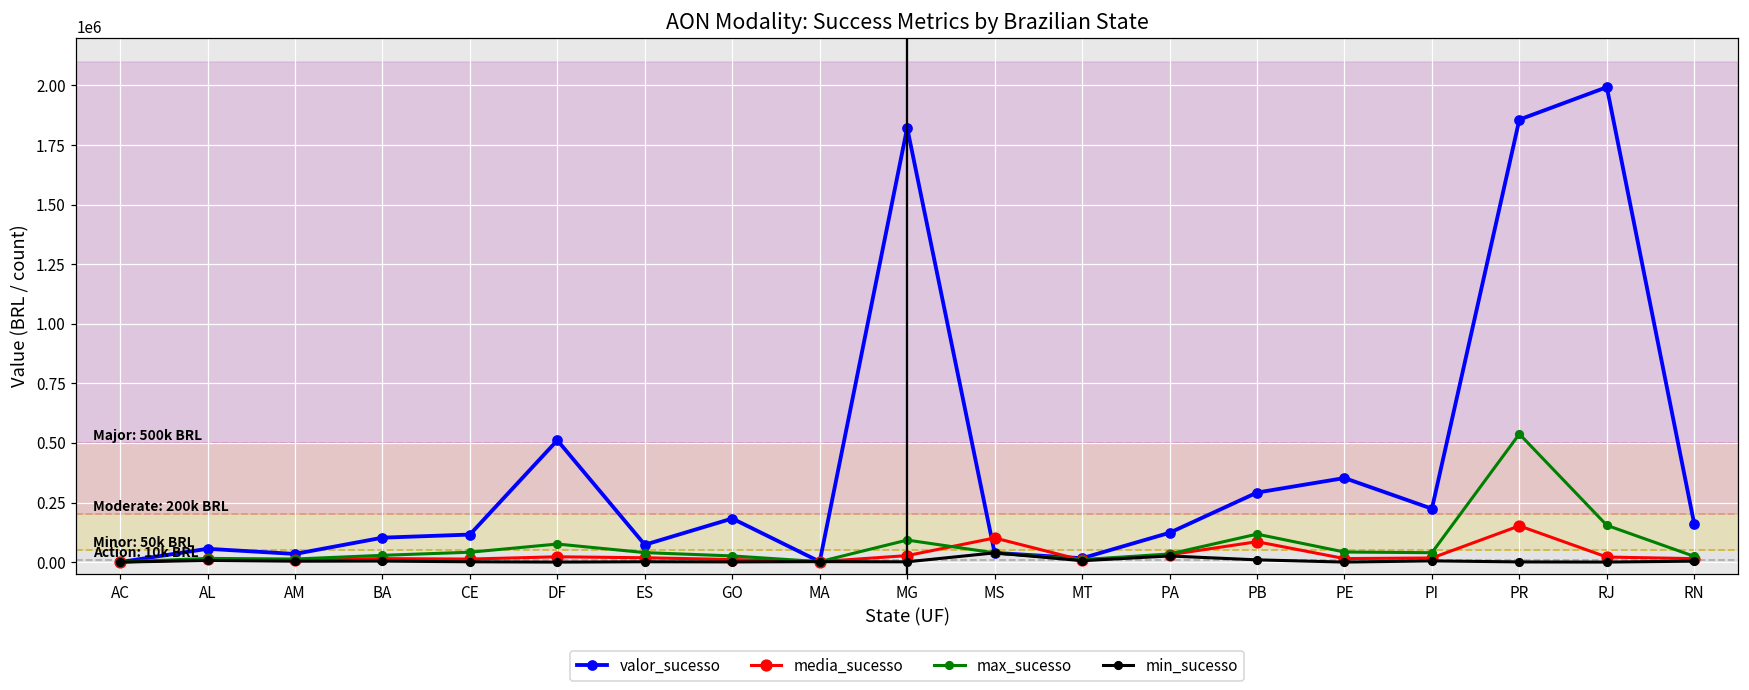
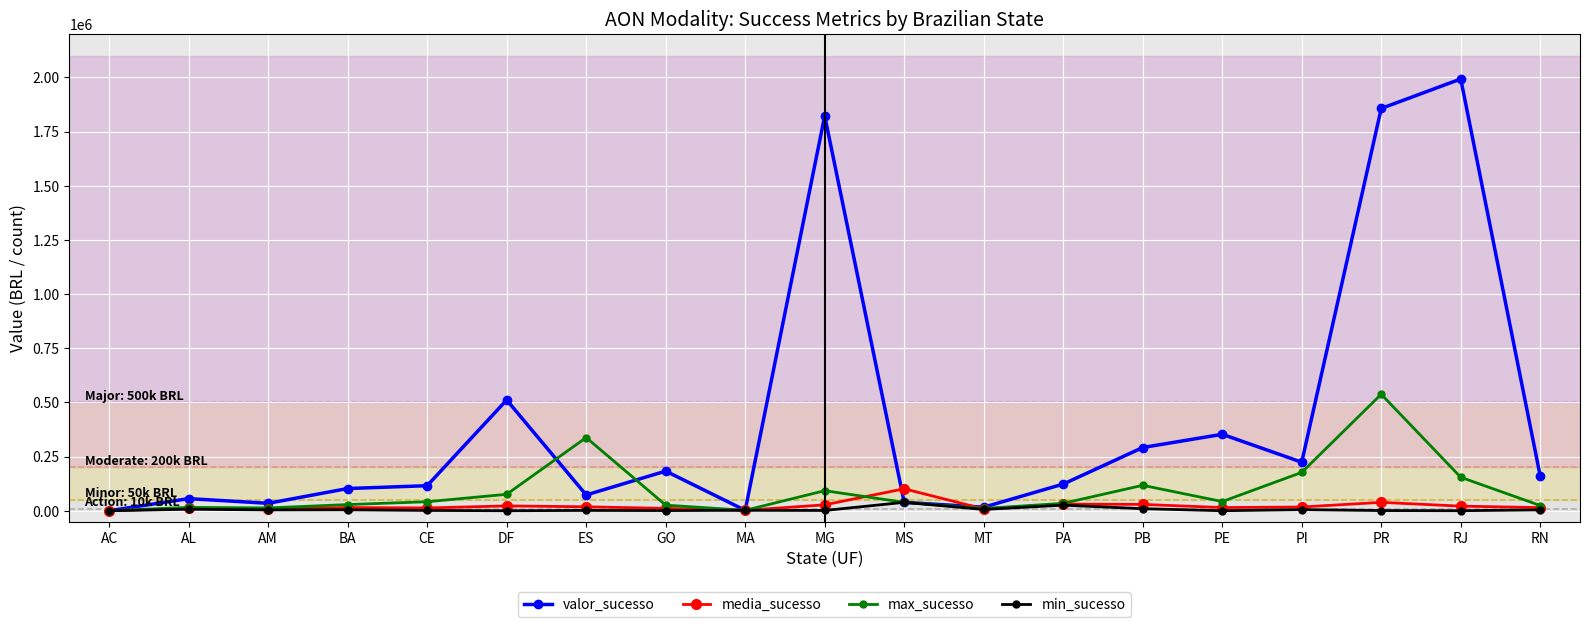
  {
    "valor_sucesso": {
      "AL": 60000,
      "AM": 30000,
      "BA": 100000,
      "CE": 120000,
      "DF": 510000,
      "ES": 70000,
      "GO": 180000,
      "MG": 1820000,
      "PA": 120000,
      "PB": 290000,
      "PE": 350000,
      "PI": 220000,
      "PR": 1860000,
      "RJ": 1990000,
      "RN": 160000
    },
    "media_sucesso": {
      "DF": 20000,
      "ES": 20000,
      "MG": 30000,
      "MS": 100000,
-     "PB": 90000,
+     "PB": 30000,
      "PE": 10000,
      "PI": 20000,
-     "PR": 150000,
+     "PR": 40000,
      "RJ": 20000
    },
    "max_sucesso": {
      "BA": 30000,
      "CE": 40000,
      "DF": 80000,
-     "ES": 40000,
+     "ES": 340000,
      "GO": 30000,
      "MG": 90000,
      "PB": 120000,
      "PE": 40000,
-     "PI": 40000,
+     "PI": 180000,
      "PR": 540000,
      "RJ": 150000
    },
    "min_sucesso": {
      "DF": 0,
      "ES": 0,
      "MG": 0,
      "PB": 10000,
      "PE": 0,
      "PI": 10000,
      "PR": 0,
      "RJ": 0
    }
  }
